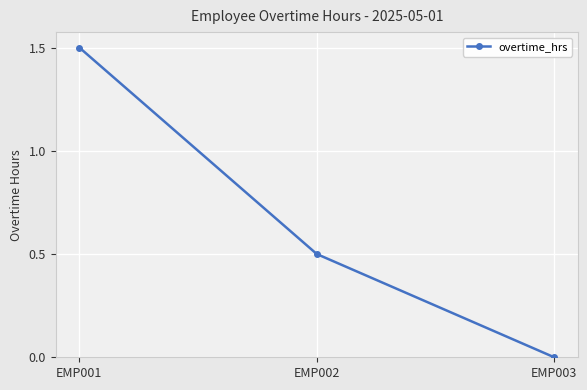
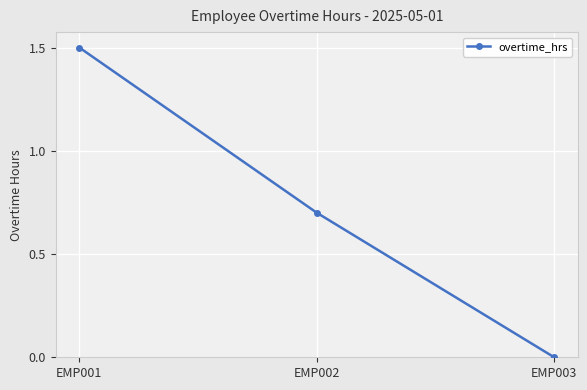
  {
    "EMP001": 1.5,
-   "EMP002": 0.5,
+   "EMP002": 0.7,
    "EMP003": 0.0
  }
